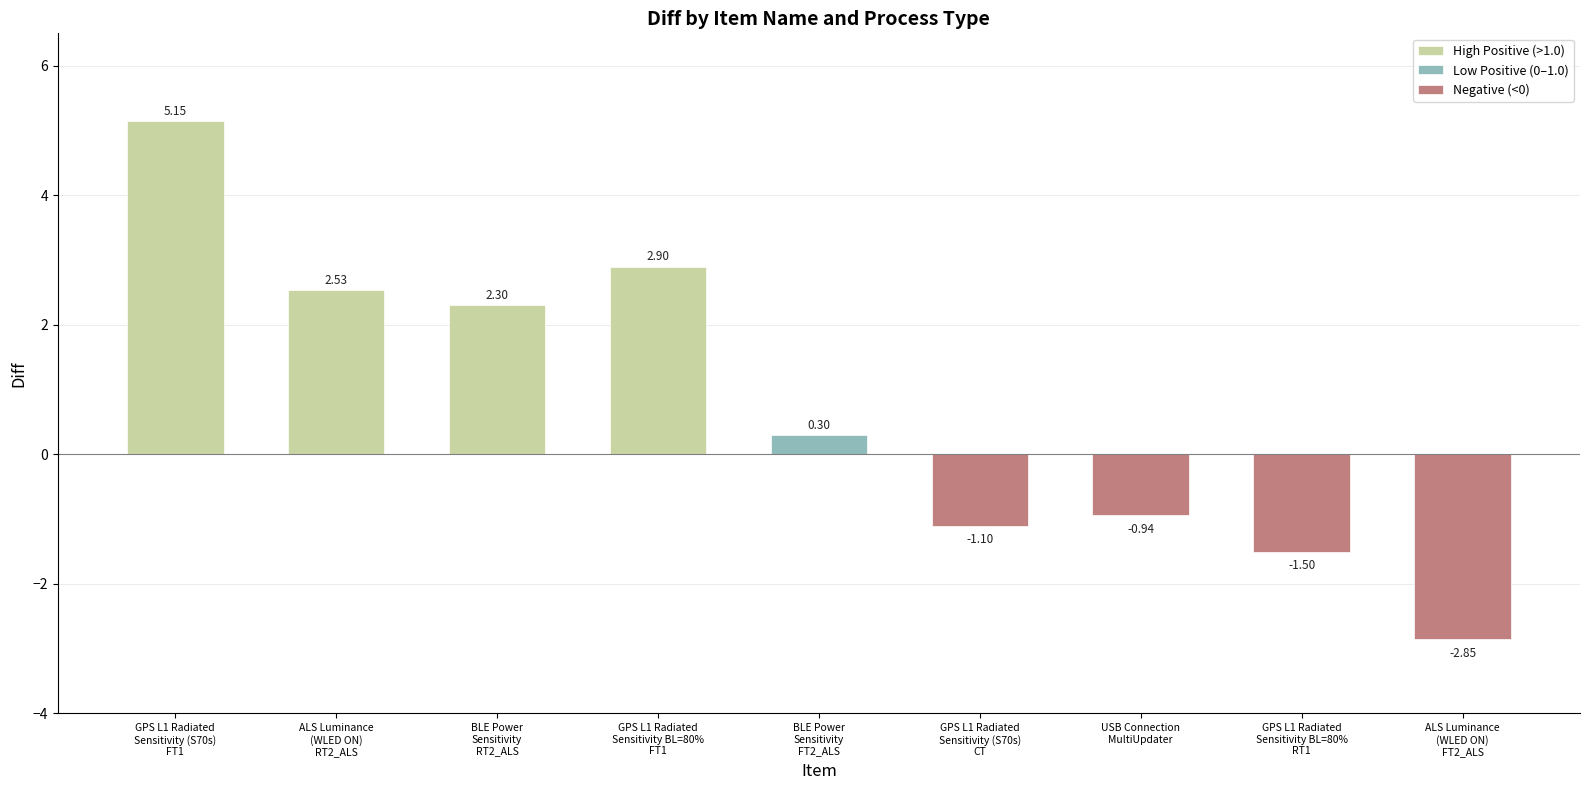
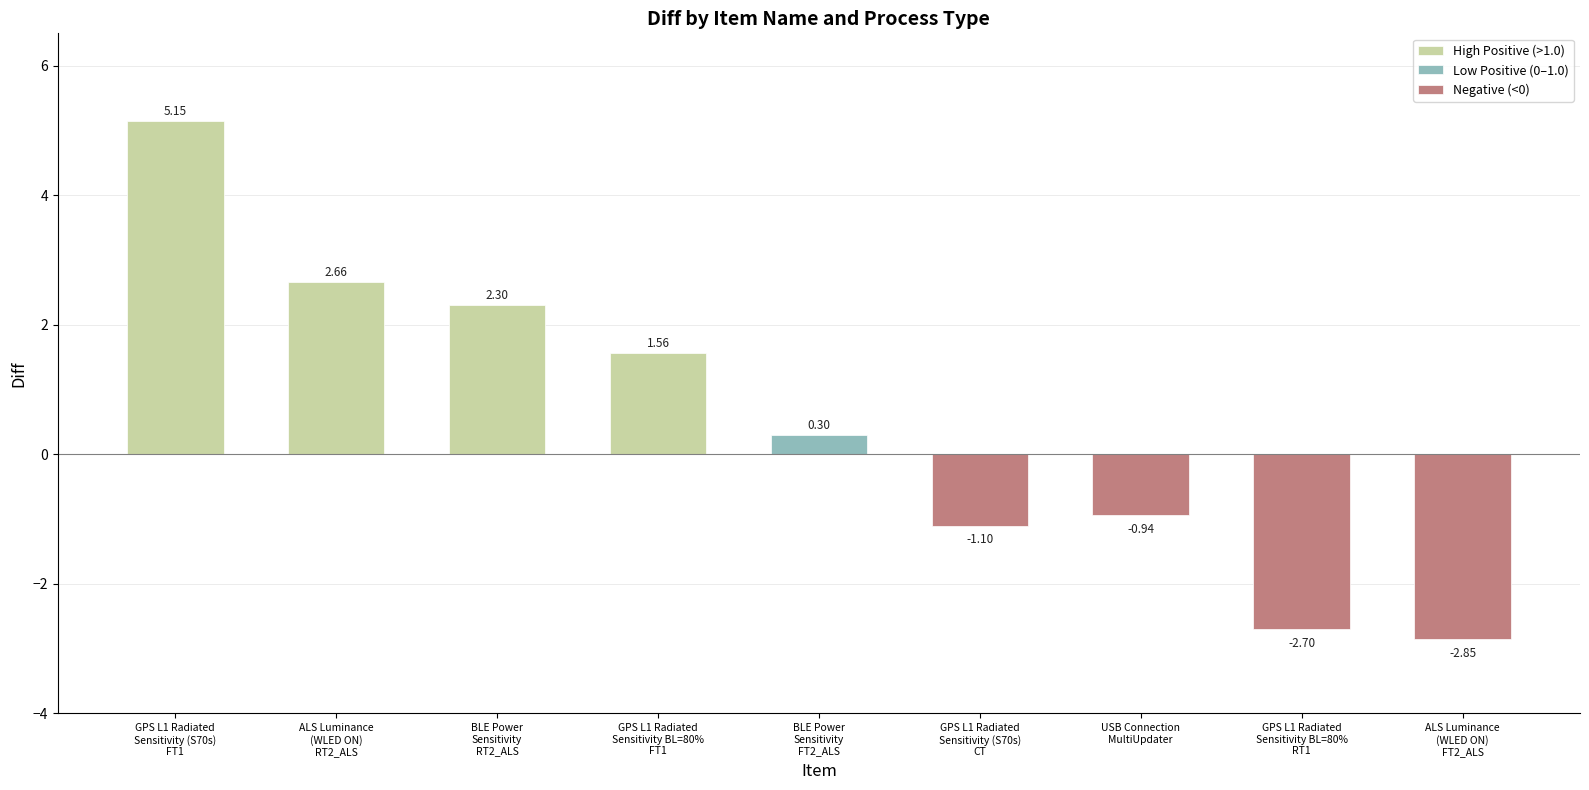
  {
    "High Positive (>1.0)": {
      "GPS L1 Radiated Sensitivity (S70s) FT1": 5.15,
-     "ALS Luminance (WLED ON) RT2_ALS": 2.53,
+     "ALS Luminance (WLED ON) RT2_ALS": 2.66,
      "BLE Power Sensitivity RT2_ALS": 2.30,
-     "GPS L1 Radiated Sensitivity BL=80% FT1": 2.90
+     "GPS L1 Radiated Sensitivity BL=80% FT1": 1.56
    },
    "Low Positive (0–1.0)": {
      "BLE Power Sensitivity FT2_ALS": 0.30
    },
    "Negative (<0)": {
      "GPS L1 Radiated Sensitivity (S70s) CT": -1.10,
      "USB Connection MultiUpdater": -0.94,
-     "GPS L1 Radiated Sensitivity BL=80% RT1": -1.50,
+     "GPS L1 Radiated Sensitivity BL=80% RT1": -2.70,
      "ALS Luminance (WLED ON) FT2_ALS": -2.85
    }
  }
